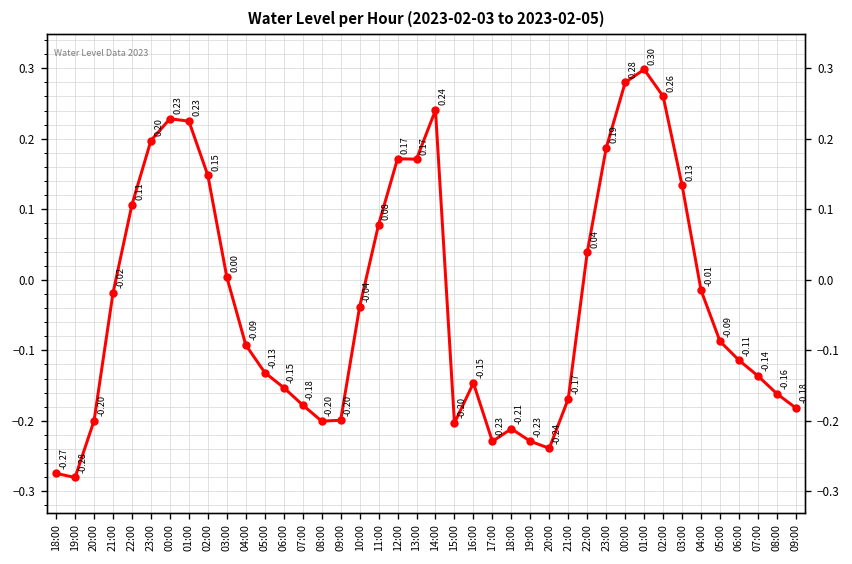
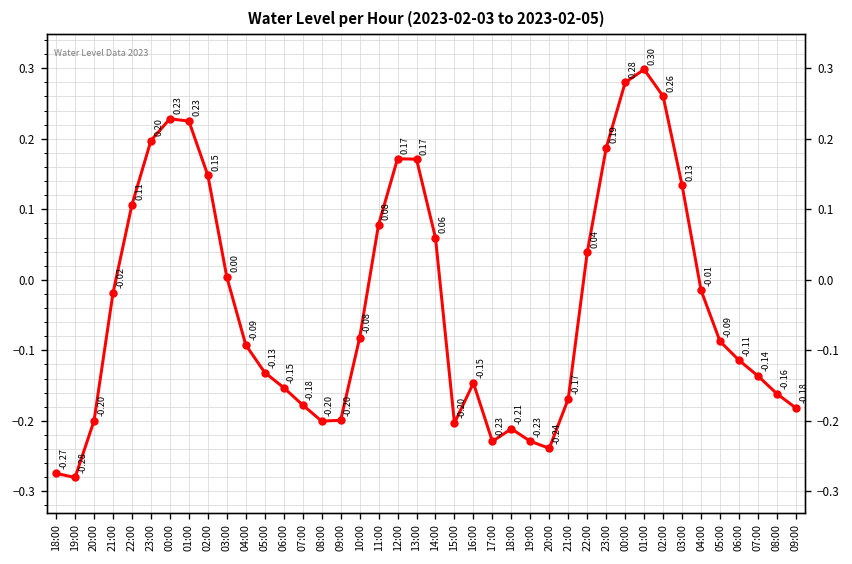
  {
-   "10:00": -0.04,
+   "10:00": -0.08,
    "11:00": 0.08,
    "12:00": 0.17,
    "13:00": 0.17,
-   "14:00": 0.24,
+   "14:00": 0.06,
    "15:00": -0.20,
    "16:00": -0.15,
    "17:00": -0.23
  }
